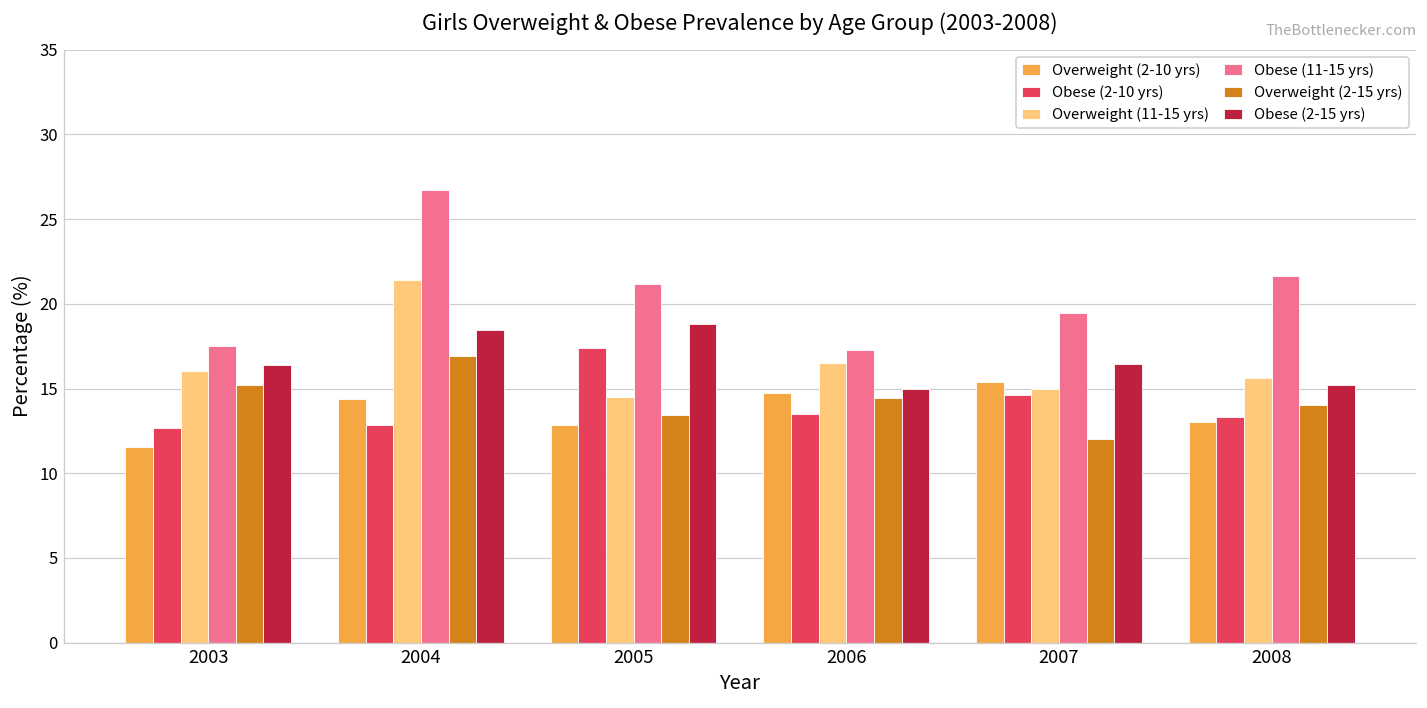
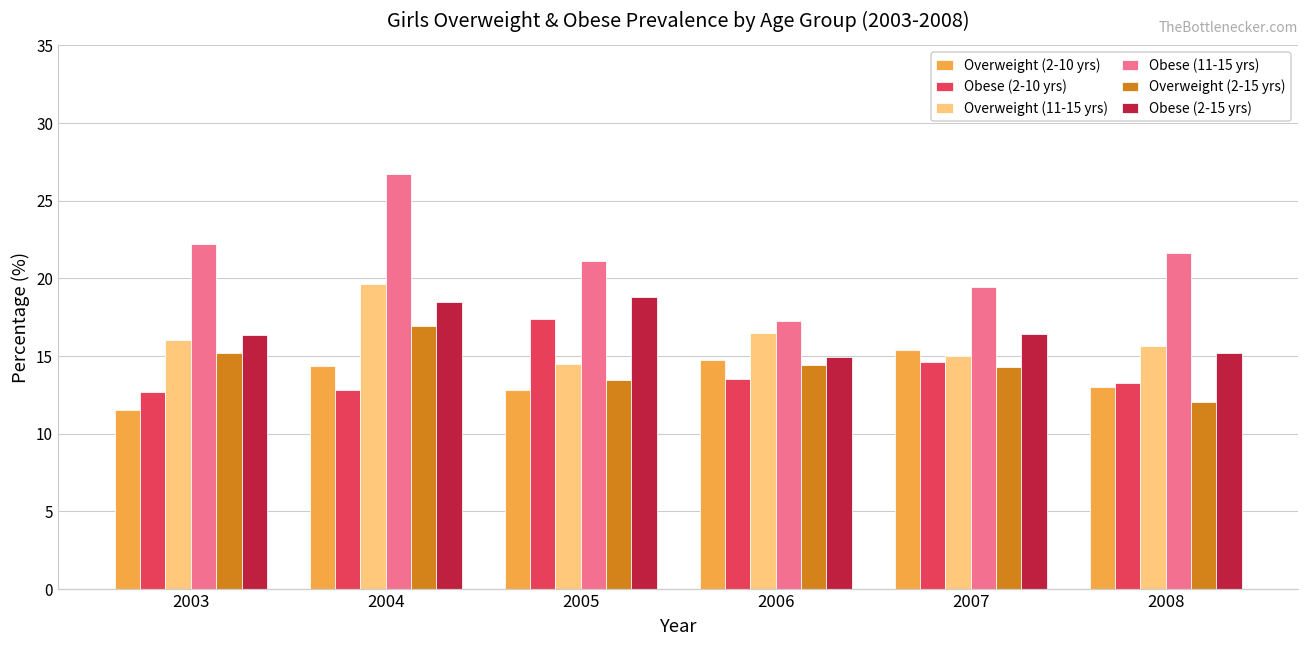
  {
    "Overweight (2-10 yrs)": {
      "2003": 11.6,
      "2004": 14.4,
      "2005": 12.8,
      "2006": 14.8,
      "2007": 15.4,
      "2008": 13.0
    },
    "Overweight (11-15 yrs)": {
      "2003": 16.1,
-     "2004": 21.4,
+     "2004": 19.7,
      "2005": 14.5,
      "2006": 16.5,
      "2007": 15.0,
      "2008": 15.6
    },
    "Obese (11-15 yrs)": {
-     "2003": 17.5,
+     "2003": 22.2,
      "2004": 26.7,
      "2005": 21.1,
      "2006": 17.3,
      "2007": 19.5,
      "2008": 21.7
    },
    "Overweight (2-15 yrs)": {
      "2003": 15.2,
      "2004": 16.9,
      "2005": 13.5,
      "2006": 14.5,
-     "2007": 12.0,
-     "2008": 14.0
+     "2007": 14.3,
+     "2008": 12.0
    }
  }
